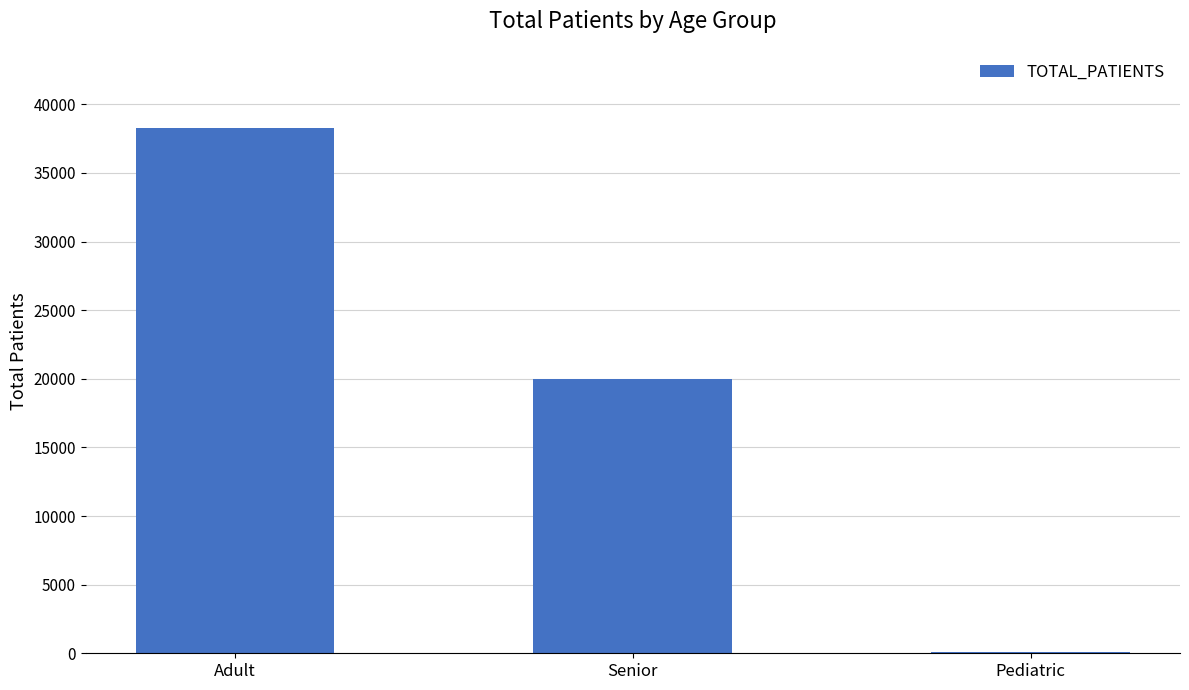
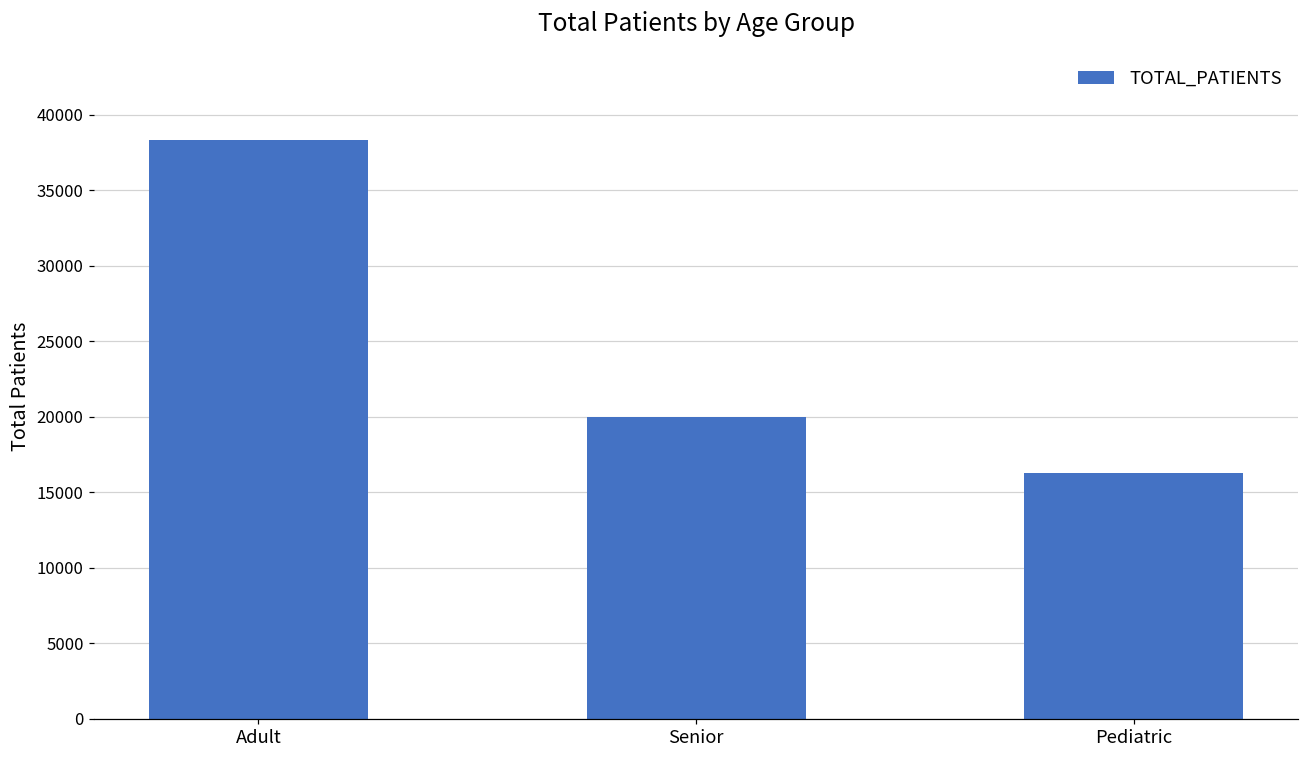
  {
    "Adult": 38300,
    "Senior": 20000,
-   "Pediatric": 100
+   "Pediatric": 16300
  }
